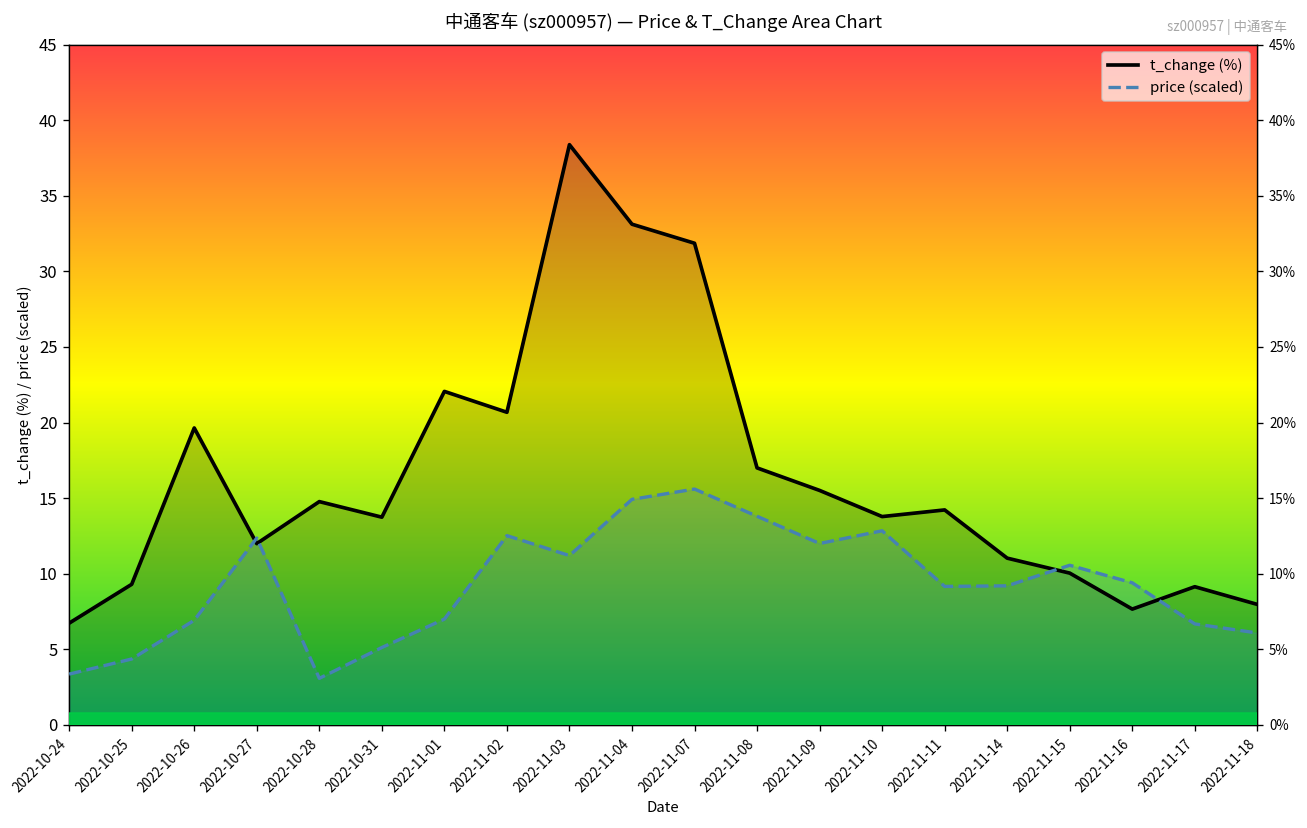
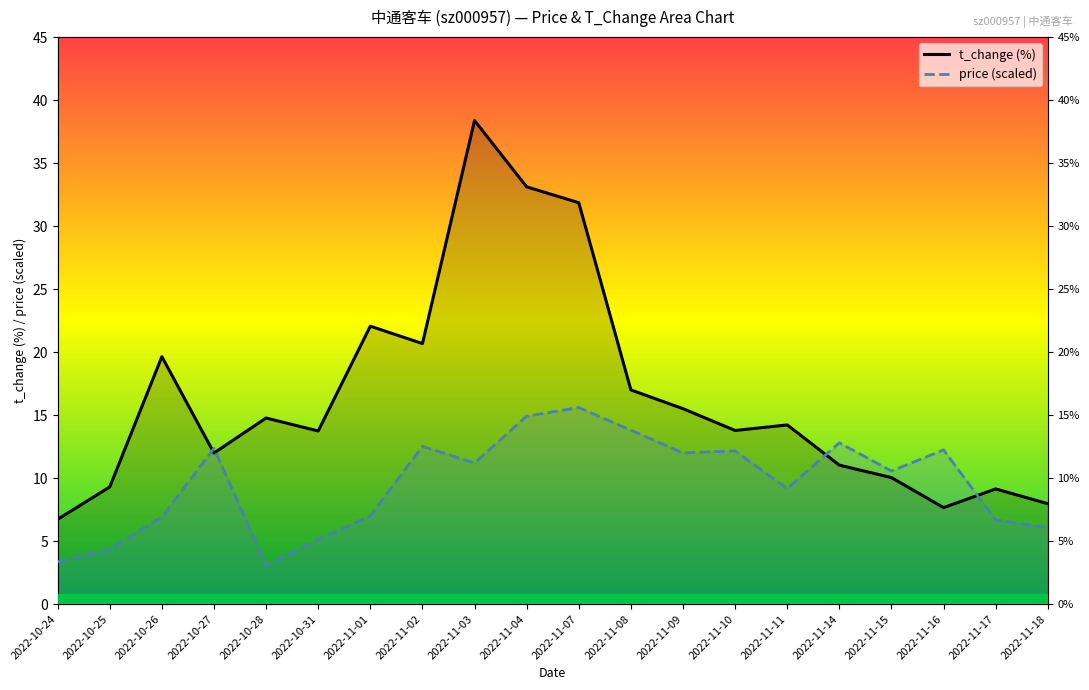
  {
    "price (scaled)": {
      "2022-10-24": 3.4,
      "2022-10-25": 4.4,
      "2022-10-26": 6.9,
      "2022-10-27": 12.4,
      "2022-10-28": 3.1,
      "2022-10-31": 5.1,
      "2022-11-01": 7.0,
      "2022-11-02": 12.5,
      "2022-11-03": 11.2,
      "2022-11-04": 14.9,
      "2022-11-07": 15.6,
      "2022-11-08": 13.8,
      "2022-11-09": 12.0,
-     "2022-11-10": 12.8,
+     "2022-11-10": 12.2,
      "2022-11-11": 9.2,
-     "2022-11-14": 9.2,
+     "2022-11-14": 12.8,
      "2022-11-15": 10.6,
-     "2022-11-16": 9.4,
+     "2022-11-16": 12.2,
      "2022-11-17": 6.7,
      "2022-11-18": 6.1
    }
  }
